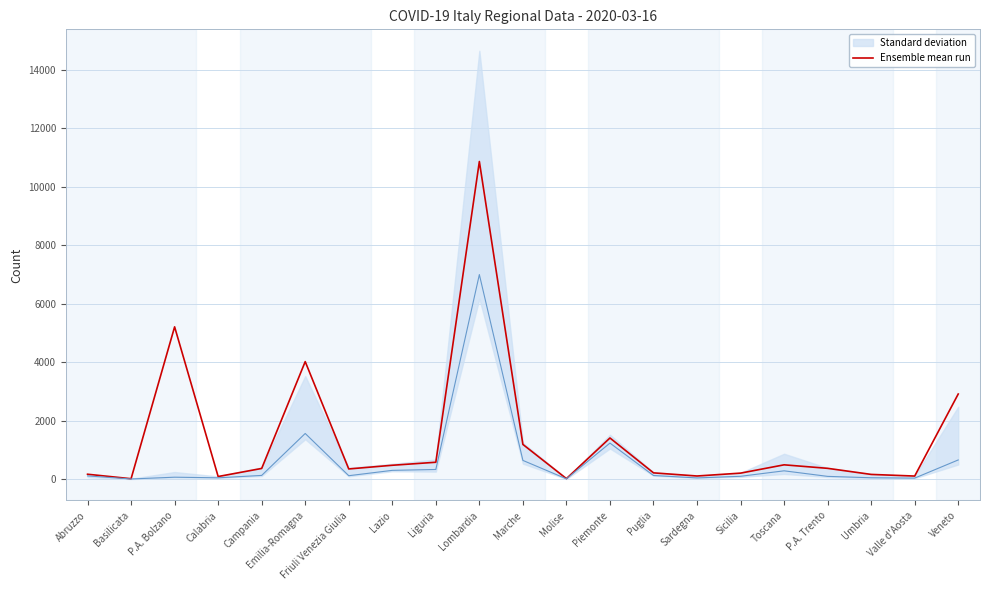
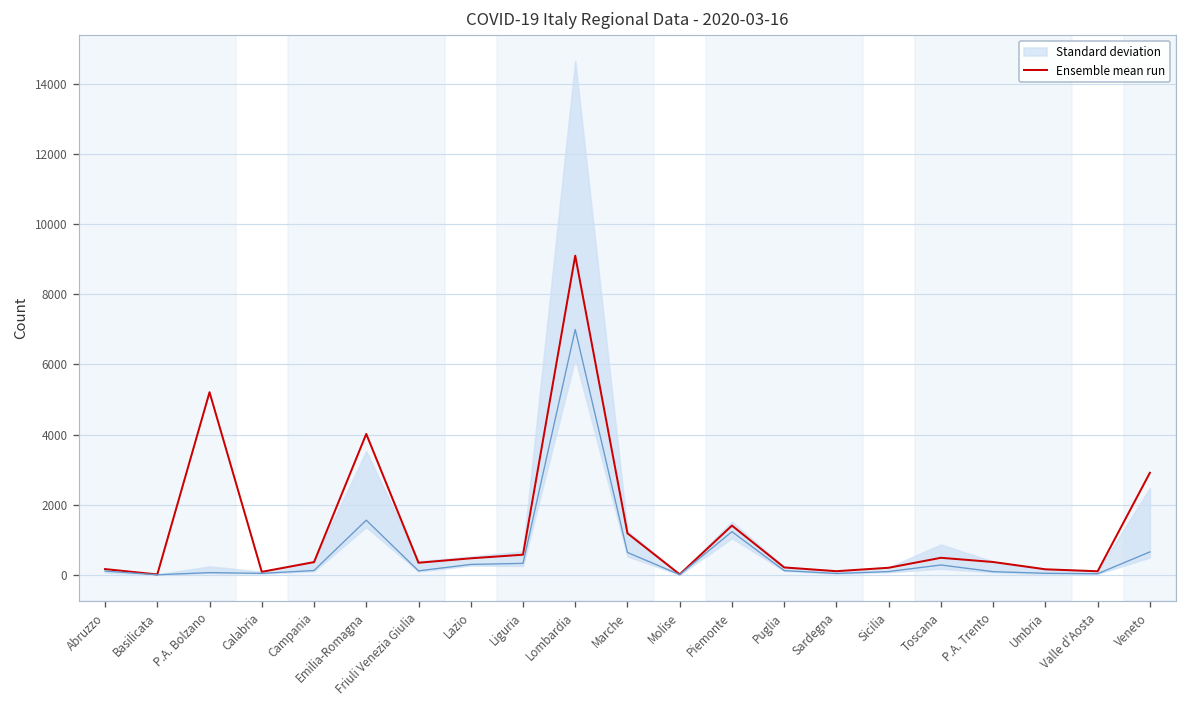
  {
    "Ensemble mean run": {
      "P.A. Bolzano": 5200,
      "Emilia-Romagna": 4000,
      "Liguria": 600,
-     "Lombardia": 10900,
+     "Lombardia": 9100,
      "Piemonte": 1400,
      "Toscana": 500,
      "Veneto": 2900
    }
  }
